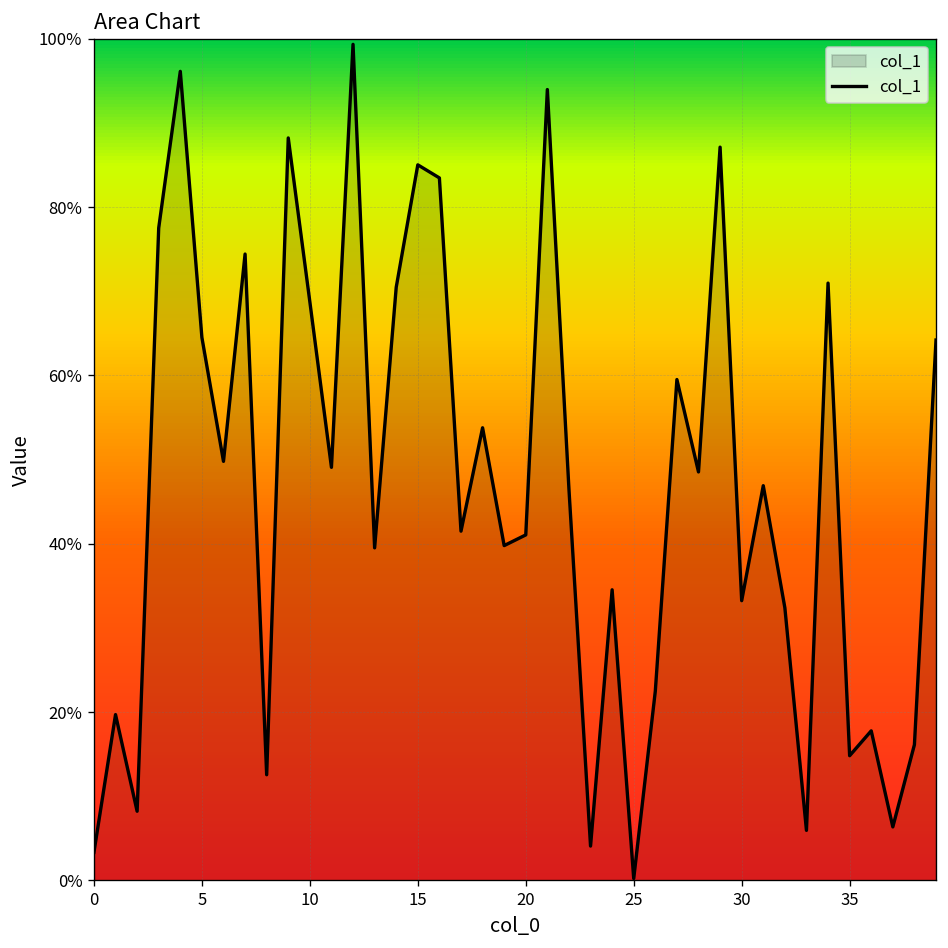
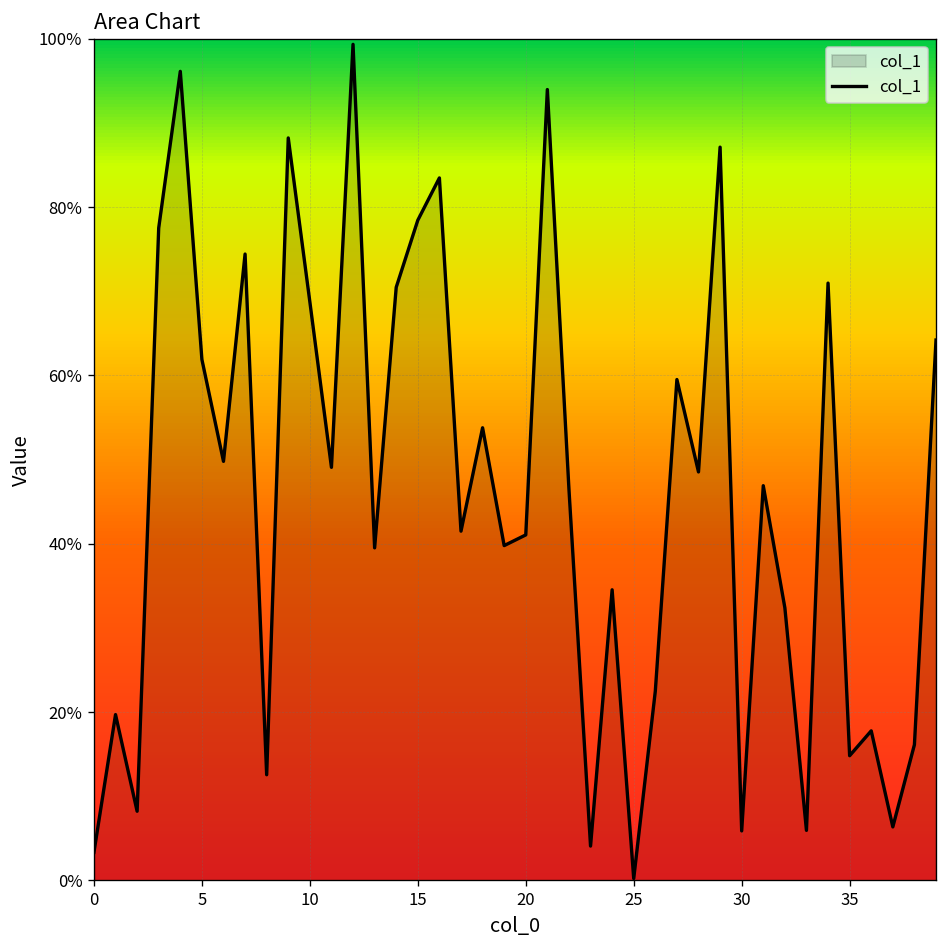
  {
    "0": "3%",
-   "5": "65%",
+   "5": "62%",
    "10": "69%",
-   "15": "85%",
+   "15": "78%",
    "20": "41%",
    "25": "0%",
-   "30": "33%",
+   "30": "6%",
    "35": "15%"
  }
